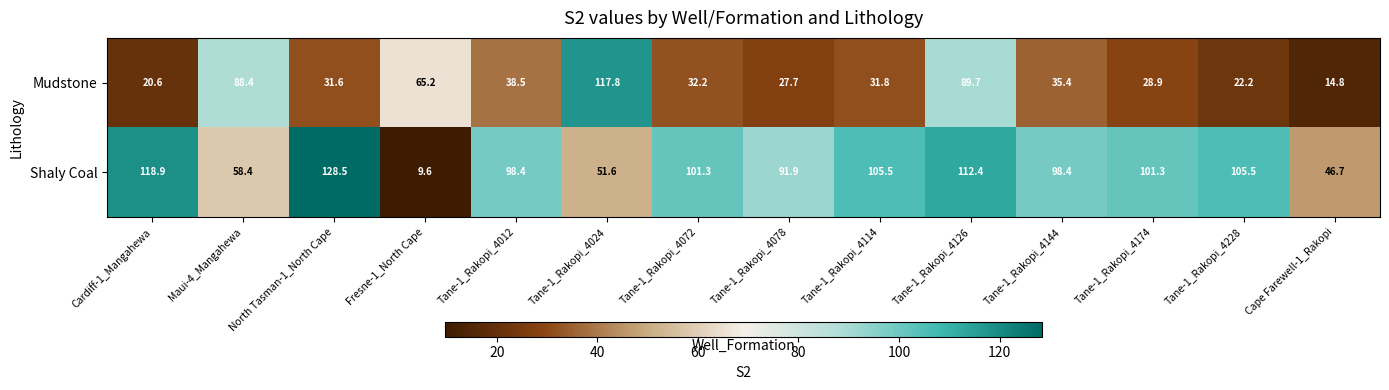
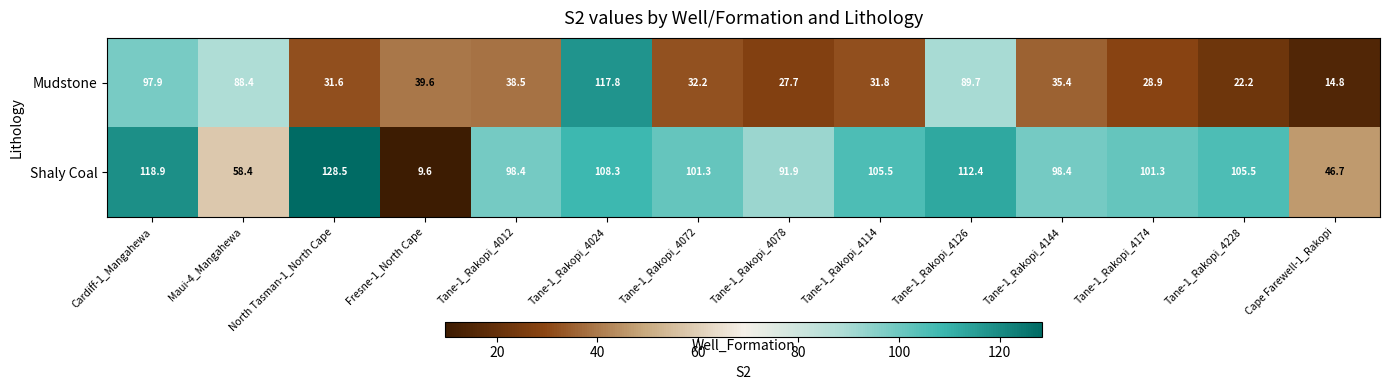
  {
    "Mudstone": {
-     "Cardiff-1_Mangahewa": 20.6,
+     "Cardiff-1_Mangahewa": 97.9,
      "Maui-4_Mangahewa": 88.4,
      "North Tasman-1_North Cape": 31.6,
-     "Fresne-1_North Cape": 65.2,
+     "Fresne-1_North Cape": 39.6,
      "Tane-1_Rakopi_4012": 38.5,
      "Tane-1_Rakopi_4024": 117.8,
      "Tane-1_Rakopi_4072": 32.2,
      "Tane-1_Rakopi_4078": 27.7,
      "Tane-1_Rakopi_4114": 31.8,
      "Tane-1_Rakopi_4126": 89.7,
      "Tane-1_Rakopi_4144": 35.4,
      "Tane-1_Rakopi_4174": 28.9,
      "Tane-1_Rakopi_4228": 22.2,
      "Cape Farewell-1_Rakopi": 14.8
    },
    "Shaly Coal": {
      "Cardiff-1_Mangahewa": 118.9,
      "Maui-4_Mangahewa": 58.4,
      "North Tasman-1_North Cape": 128.5,
      "Fresne-1_North Cape": 9.6,
      "Tane-1_Rakopi_4012": 98.4,
-     "Tane-1_Rakopi_4024": 51.6,
+     "Tane-1_Rakopi_4024": 108.3,
      "Tane-1_Rakopi_4072": 101.3,
      "Tane-1_Rakopi_4078": 91.9,
      "Tane-1_Rakopi_4114": 105.5,
      "Tane-1_Rakopi_4126": 112.4,
      "Tane-1_Rakopi_4144": 98.4,
      "Tane-1_Rakopi_4174": 101.3,
      "Tane-1_Rakopi_4228": 105.5,
      "Cape Farewell-1_Rakopi": 46.7
    }
  }
